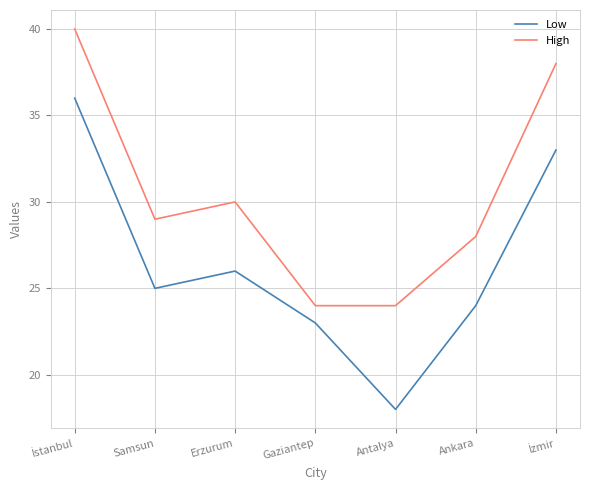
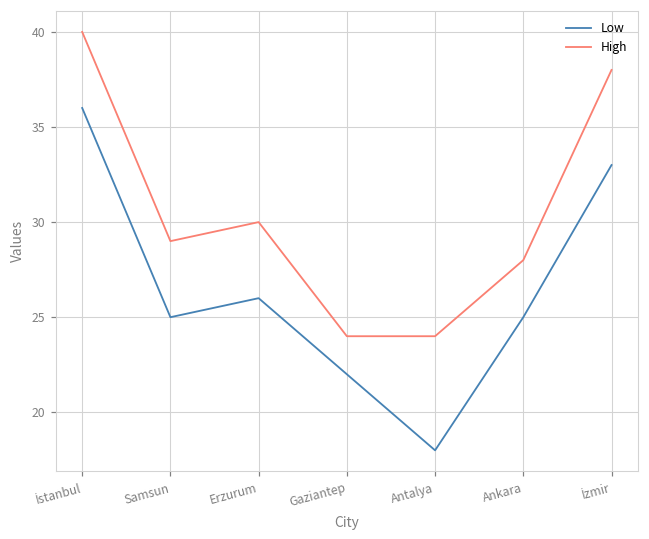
  {
    "Low": {
      "İstanbul": 36,
      "Samsun": 25,
      "Erzurum": 26,
-     "Gaziantep": 23,
+     "Gaziantep": 22,
      "Antalya": 18,
-     "Ankara": 24,
+     "Ankara": 25,
      "İzmir": 33
    },
    "High": {
      "İstanbul": 40,
      "Samsun": 29,
      "Erzurum": 30,
      "Gaziantep": 24,
      "Antalya": 24,
      "Ankara": 28,
      "İzmir": 38
    }
  }
